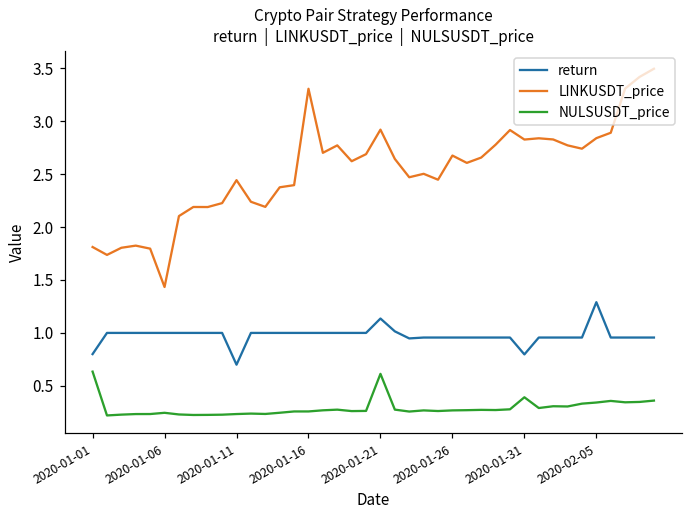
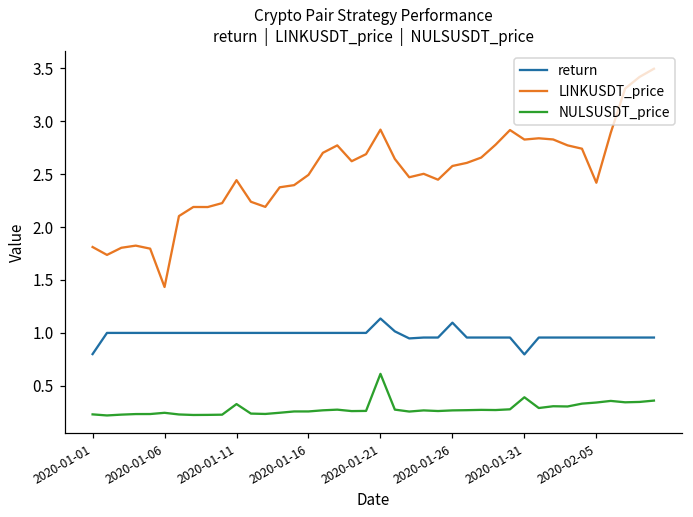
  {
    "return": {
      "2020-01-01": 0.8,
      "2020-01-06": 1.0,
-     "2020-01-11": 0.7,
+     "2020-01-11": 1.0,
      "2020-01-16": 1.0,
      "2020-01-21": 1.1,
-     "2020-01-26": 1.0,
+     "2020-01-26": 1.1,
      "2020-01-31": 0.8,
-     "2020-02-05": 1.3
+     "2020-02-05": 1.0
    },
    "LINKUSDT_price": {
      "2020-01-01": 1.8,
      "2020-01-06": 1.4,
      "2020-01-11": 2.4,
-     "2020-01-16": 3.3,
+     "2020-01-16": 2.5,
      "2020-01-21": 2.9,
-     "2020-01-26": 2.7,
+     "2020-01-26": 2.6,
      "2020-01-31": 2.8,
-     "2020-02-05": 2.8
+     "2020-02-05": 2.4
    },
    "NULSUSDT_price": {
-     "2020-01-01": 0.6,
+     "2020-01-01": 0.2,
      "2020-01-06": 0.2,
-     "2020-01-11": 0.2,
+     "2020-01-11": 0.3,
      "2020-01-16": 0.3,
      "2020-01-21": 0.6,
      "2020-01-26": 0.3,
      "2020-01-31": 0.4,
      "2020-02-05": 0.3
    }
  }
